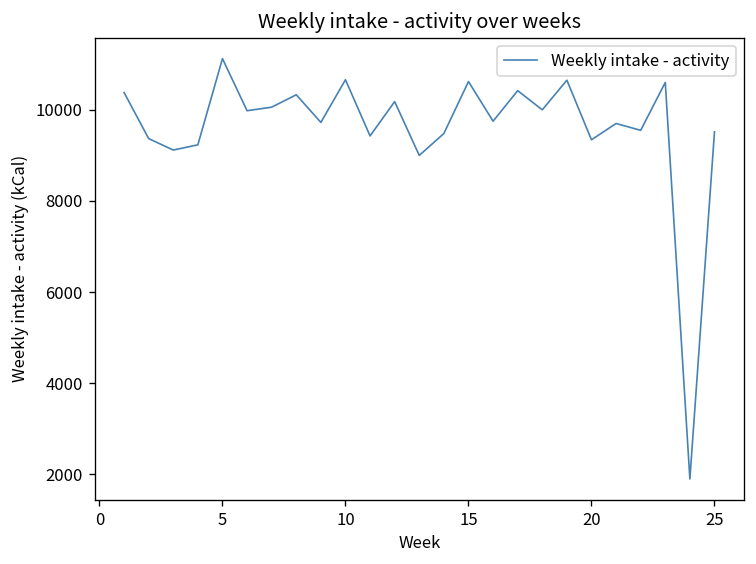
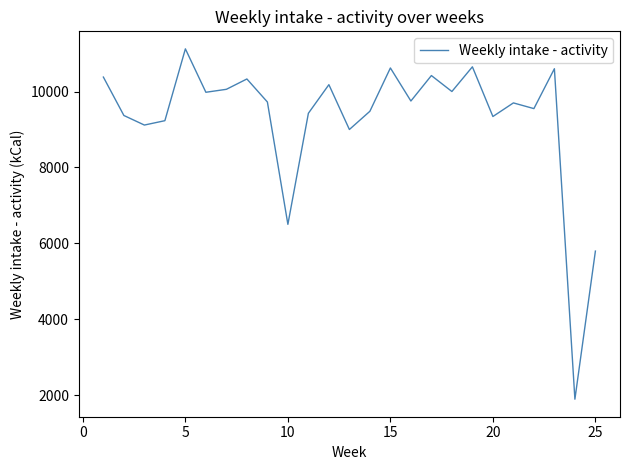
  {
    "5": 11100,
-   "10": 10700,
+   "10": 6500,
    "15": 10600,
    "20": 9300,
-   "25": 9500
+   "25": 5800
  }
